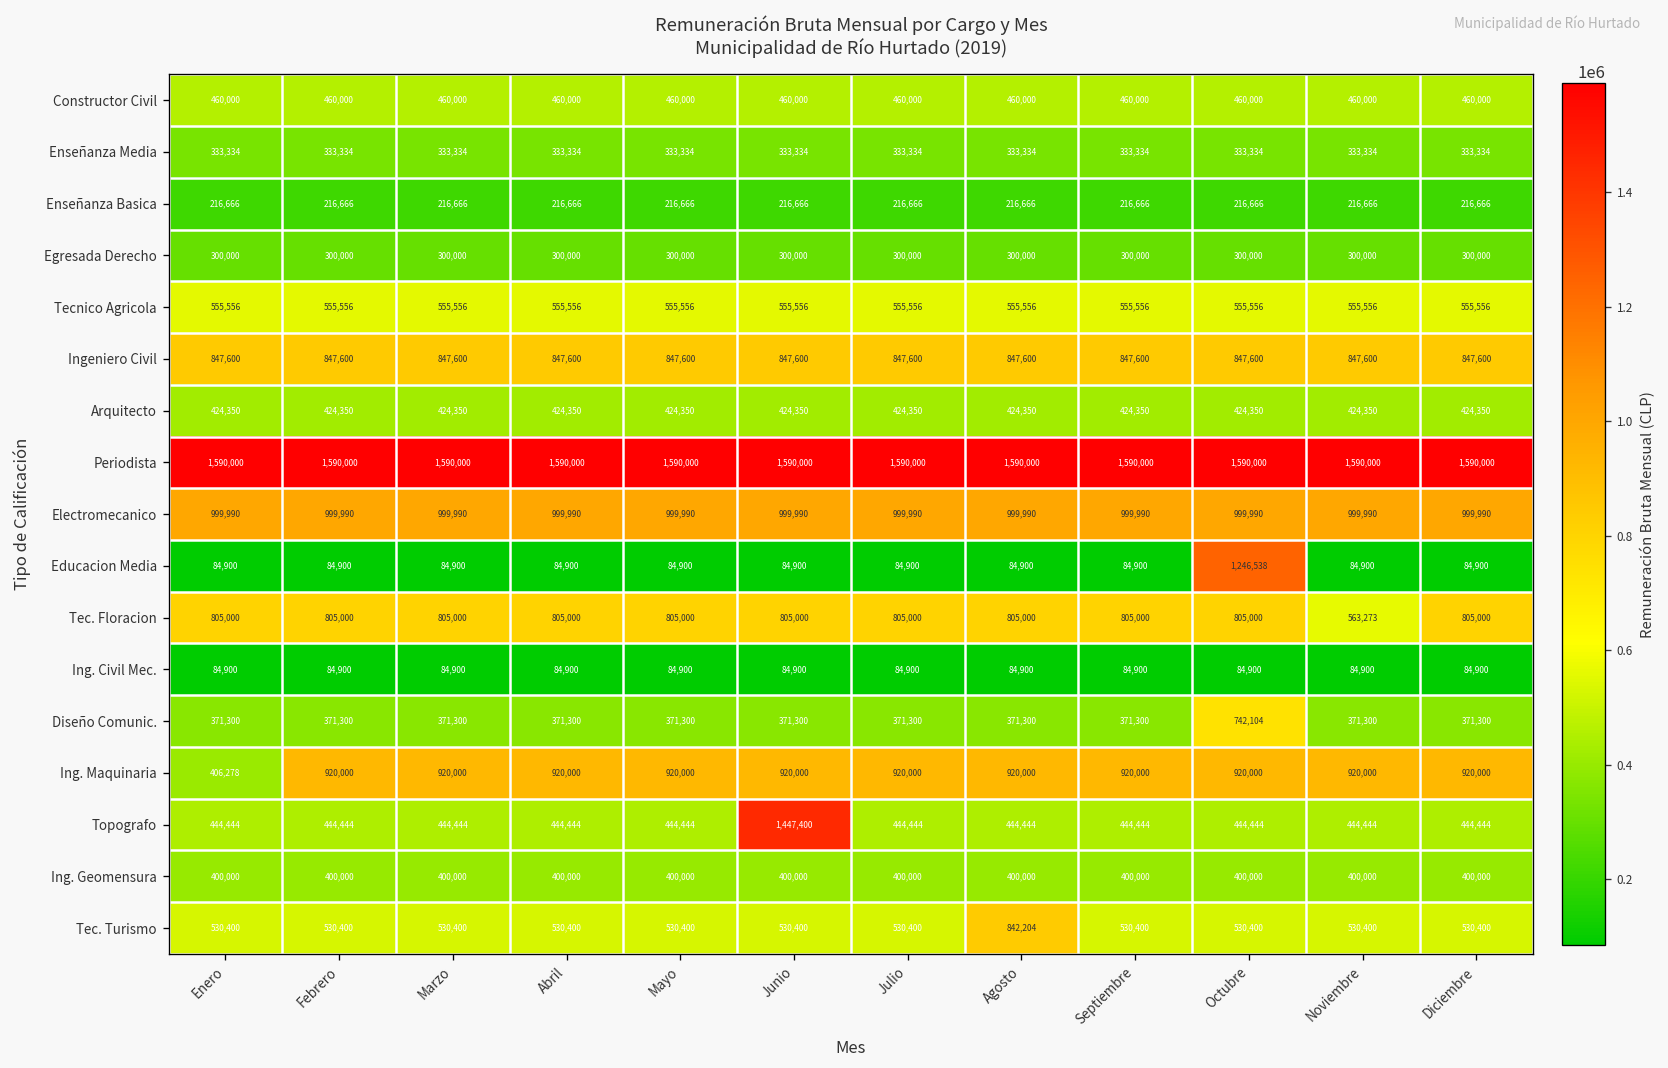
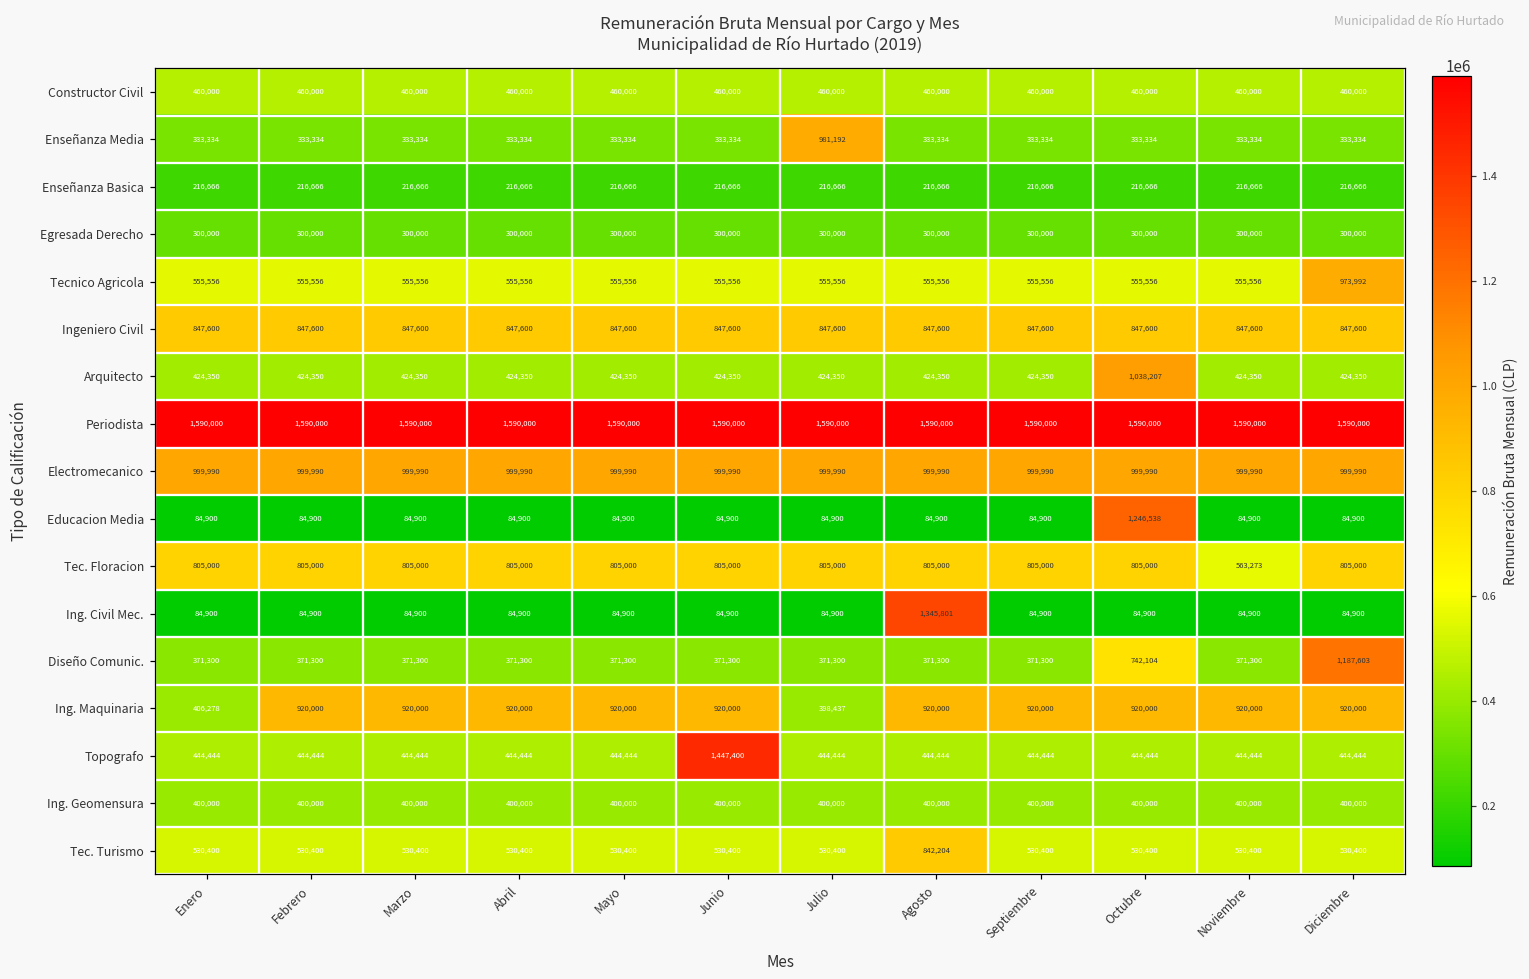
  {
    "Enseñanza Media": {
      "Enero": "333,334",
      "Febrero": "333,334",
      "Marzo": "333,334",
      "Abril": "333,334",
      "Mayo": "333,334",
      "Junio": "333,334",
-     "Julio": "333,334",
+     "Julio": "981,192",
      "Agosto": "333,334",
      "Septiembre": "333,334",
      "Octubre": "333,334",
      "Noviembre": "333,334",
      "Diciembre": "333,334"
    },
    "Tecnico Agricola": {
      "Enero": "555,556",
      "Febrero": "555,556",
      "Marzo": "555,556",
      "Abril": "555,556",
      "Mayo": "555,556",
      "Junio": "555,556",
      "Julio": "555,556",
      "Agosto": "555,556",
      "Septiembre": "555,556",
      "Octubre": "555,556",
      "Noviembre": "555,556",
-     "Diciembre": "555,556"
+     "Diciembre": "973,992"
    },
    "Arquitecto": {
      "Enero": "424,350",
      "Febrero": "424,350",
      "Marzo": "424,350",
      "Abril": "424,350",
      "Mayo": "424,350",
      "Junio": "424,350",
      "Julio": "424,350",
      "Agosto": "424,350",
      "Septiembre": "424,350",
-     "Octubre": "424,350",
+     "Octubre": "1,038,207",
      "Noviembre": "424,350",
      "Diciembre": "424,350"
    },
    "Ing. Civil Mec.": {
      "Enero": "84,900",
      "Febrero": "84,900",
      "Marzo": "84,900",
      "Abril": "84,900",
      "Mayo": "84,900",
      "Junio": "84,900",
      "Julio": "84,900",
-     "Agosto": "84,900",
+     "Agosto": "1,345,801",
      "Septiembre": "84,900",
      "Octubre": "84,900",
      "Noviembre": "84,900",
      "Diciembre": "84,900"
    },
    "Diseño Comunic.": {
      "Enero": "371,300",
      "Febrero": "371,300",
      "Marzo": "371,300",
      "Abril": "371,300",
      "Mayo": "371,300",
      "Junio": "371,300",
      "Julio": "371,300",
      "Agosto": "371,300",
      "Septiembre": "371,300",
      "Octubre": "742,104",
      "Noviembre": "371,300",
-     "Diciembre": "371,300"
+     "Diciembre": "1,187,603"
    },
    "Ing. Maquinaria": {
      "Enero": "406,278",
      "Febrero": "920,000",
      "Marzo": "920,000",
      "Abril": "920,000",
      "Mayo": "920,000",
      "Junio": "920,000",
-     "Julio": "920,000",
+     "Julio": "398,437",
      "Agosto": "920,000",
      "Septiembre": "920,000",
      "Octubre": "920,000",
      "Noviembre": "920,000",
      "Diciembre": "920,000"
    }
  }
